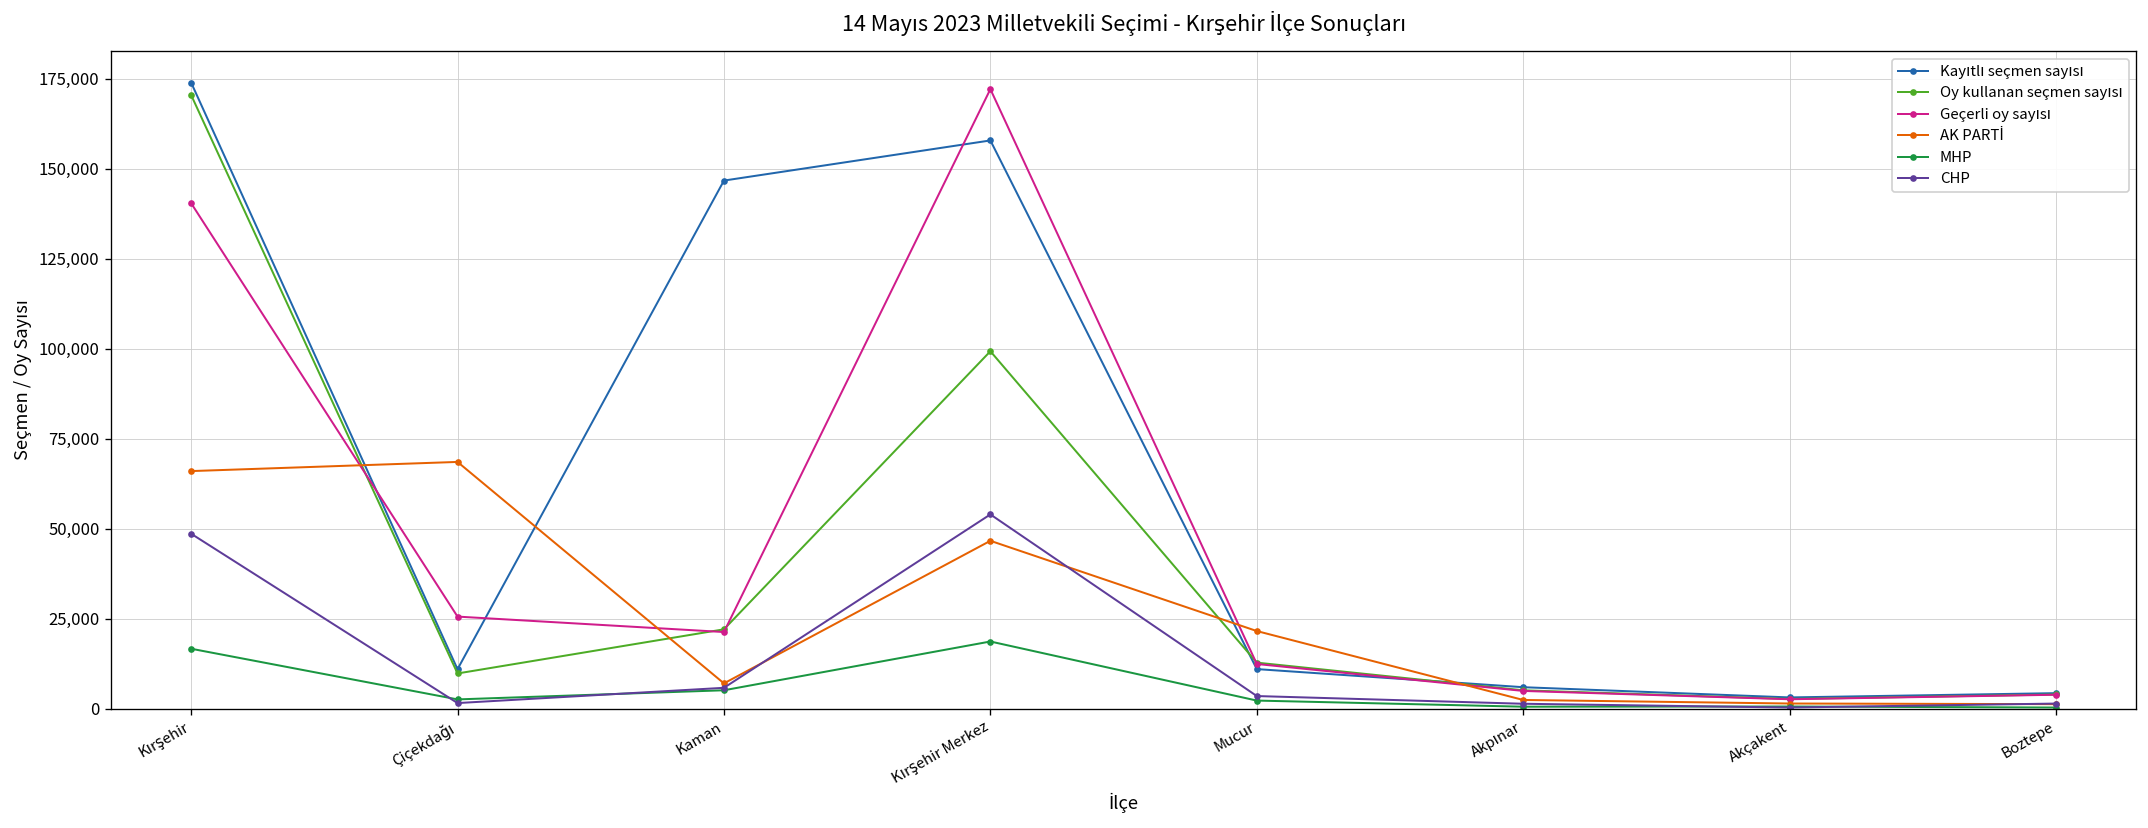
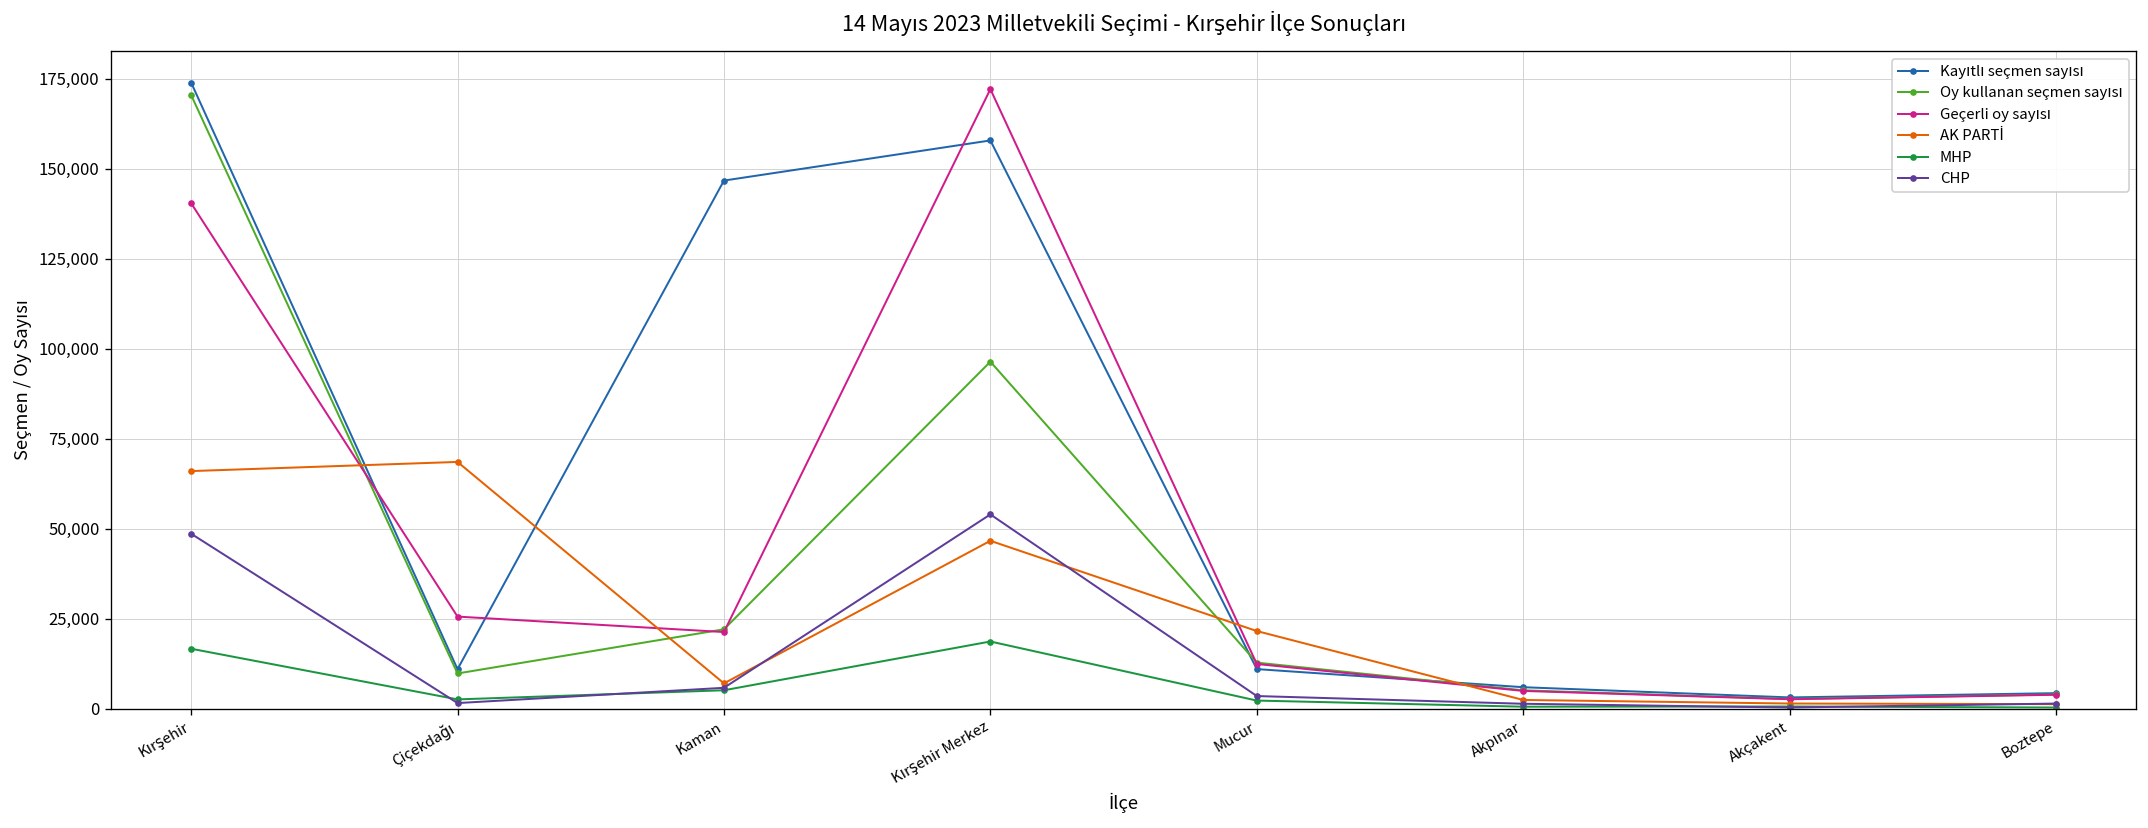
  {
    "Kayıtlı seçmen sayısı": {
      "Kırşehir": "174,000",
      "Çiçekdağı": "11,000",
      "Kaman": "147,000",
      "Kırşehir Merkez": "158,000",
      "Mucur": "11,000",
      "Akpınar": "6,000"
    },
    "Oy kullanan seçmen sayısı": {
      "Kırşehir": "170,000",
      "Çiçekdağı": "10,000",
-     "Kırşehir Merkez": "99,000"
+     "Kırşehir Merkez": "96,000"
    },
    "Geçerli oy sayısı": {
      "Kırşehir": "140,000",
      "Çiçekdağı": "26,000",
      "Kırşehir Merkez": "172,000"
    },
    "AK PARTİ": {
      "Kırşehir": "66,000",
      "Çiçekdağı": "69,000",
      "Kaman": "7,000",
      "Kırşehir Merkez": "47,000",
      "Mucur": "22,000",
      "Akpınar": "2,000"
    },
    "MHP": {
      "Kırşehir": "17,000",
      "Çiçekdağı": "3,000",
      "Kırşehir Merkez": "19,000",
      "Mucur": "2,000",
      "Boztepe": "0"
    },
    "CHP": {
      "Kırşehir": "49,000",
      "Çiçekdağı": "2,000",
      "Kırşehir Merkez": "54,000",
      "Mucur": "3,000"
    }
  }
